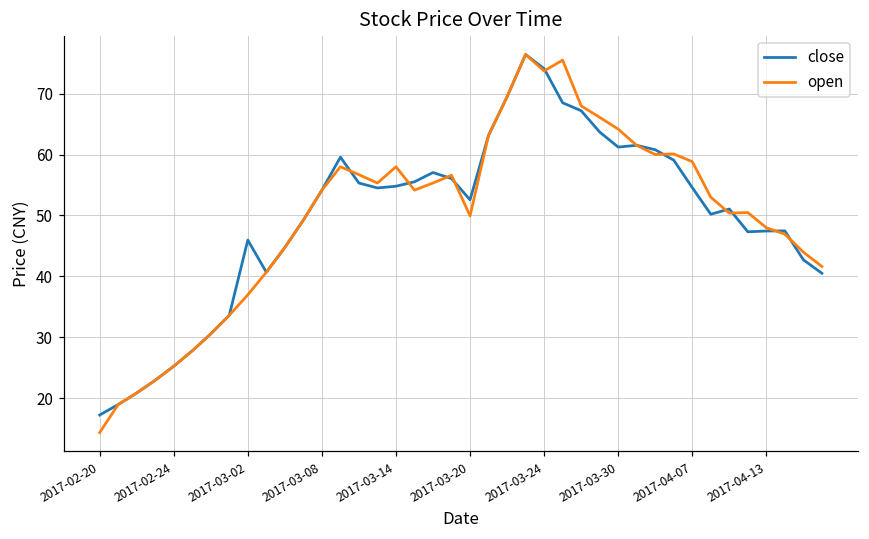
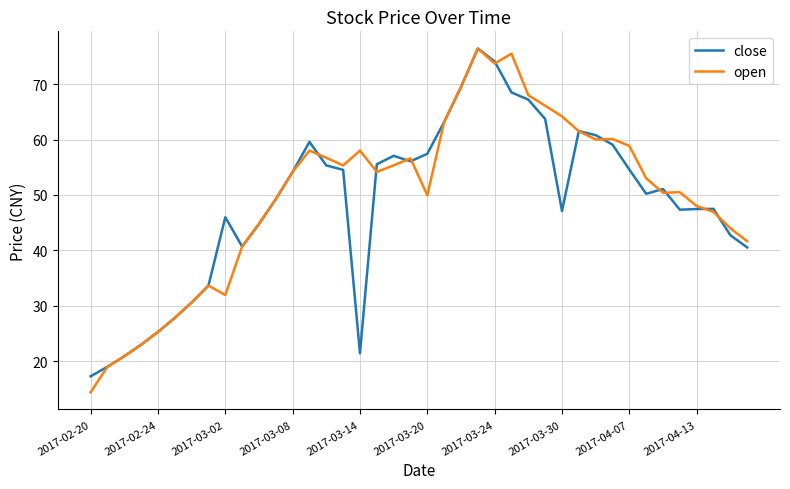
  {
    "close": {
      "2017-02-20": 17,
      "2017-03-02": 46,
-     "2017-03-14": 55,
-     "2017-03-20": 53,
-     "2017-03-30": 61,
+     "2017-03-14": 21,
+     "2017-03-20": 57,
+     "2017-03-30": 47,
      "2017-04-07": 55,
      "2017-04-13": 47
    },
    "open": {
      "2017-02-20": 14,
-     "2017-03-02": 37,
+     "2017-03-02": 32,
      "2017-03-14": 58,
      "2017-03-20": 50,
      "2017-03-30": 64,
      "2017-04-07": 59,
      "2017-04-13": 48
    }
  }
